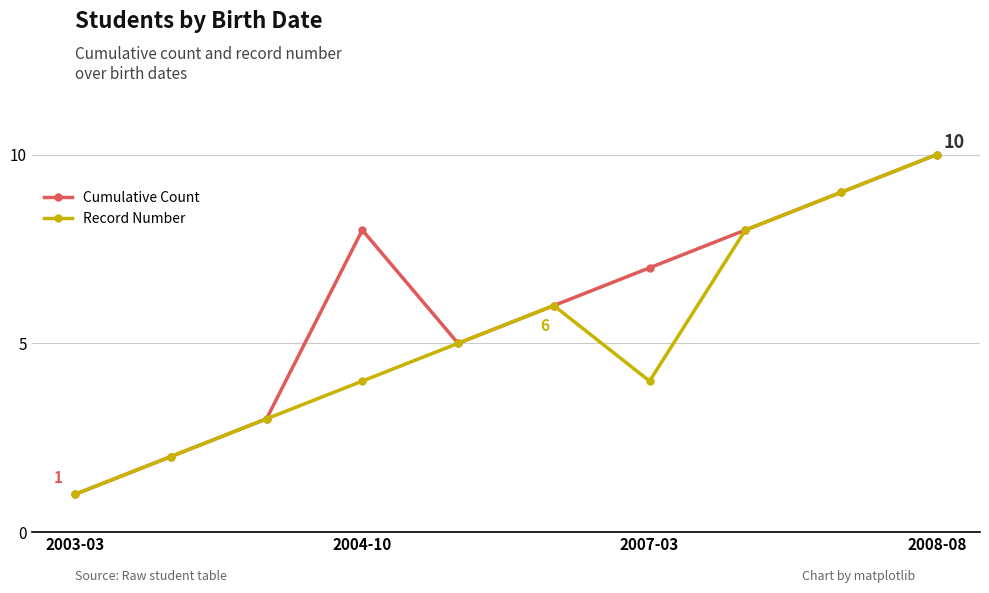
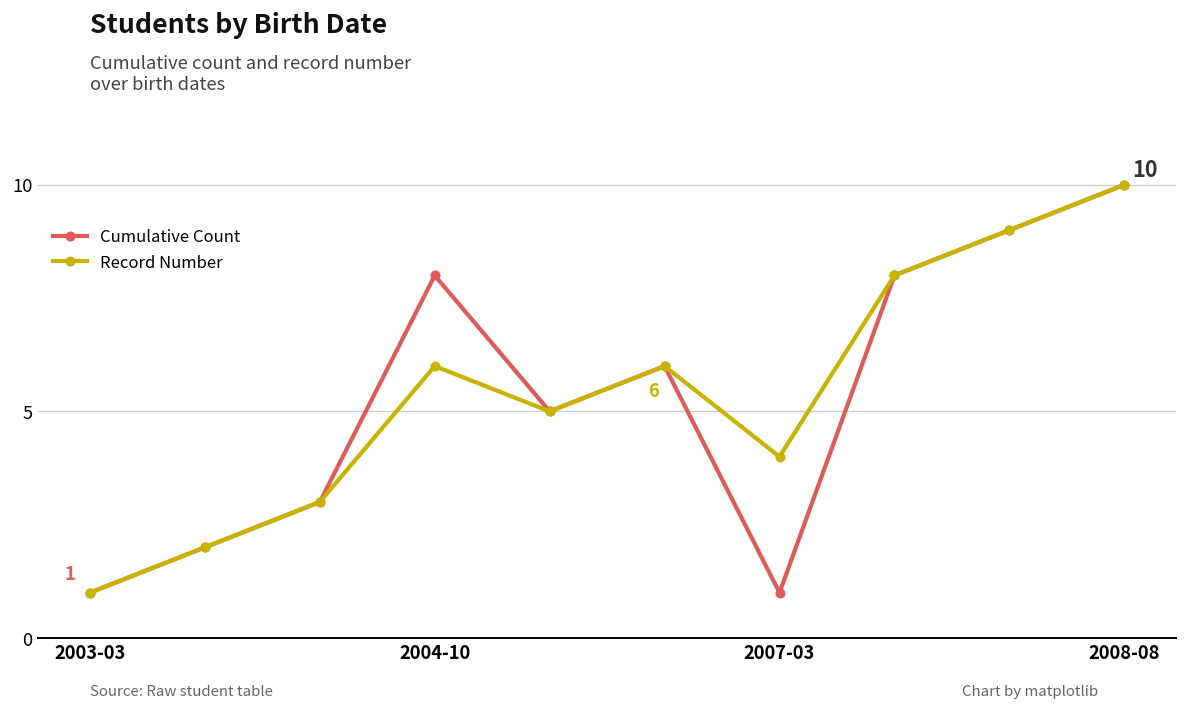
  {
    "Cumulative Count": {
      "2004-10": 8,
-     "2007-03": 7
+     "2007-03": 1
    },
    "Record Number": {
-     "2004-10": 4,
+     "2004-10": 6,
      "2007-03": 4
    }
  }
